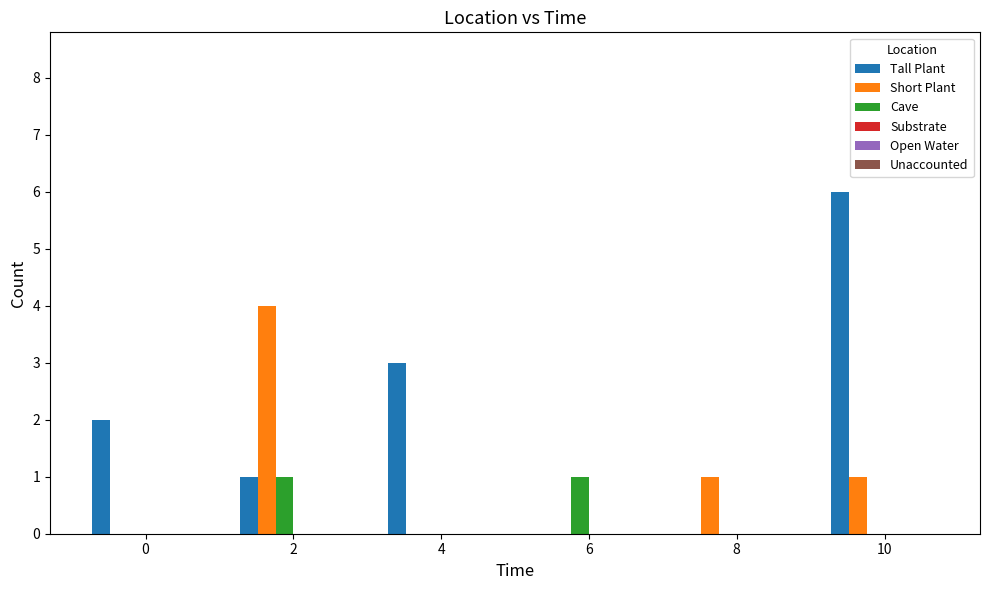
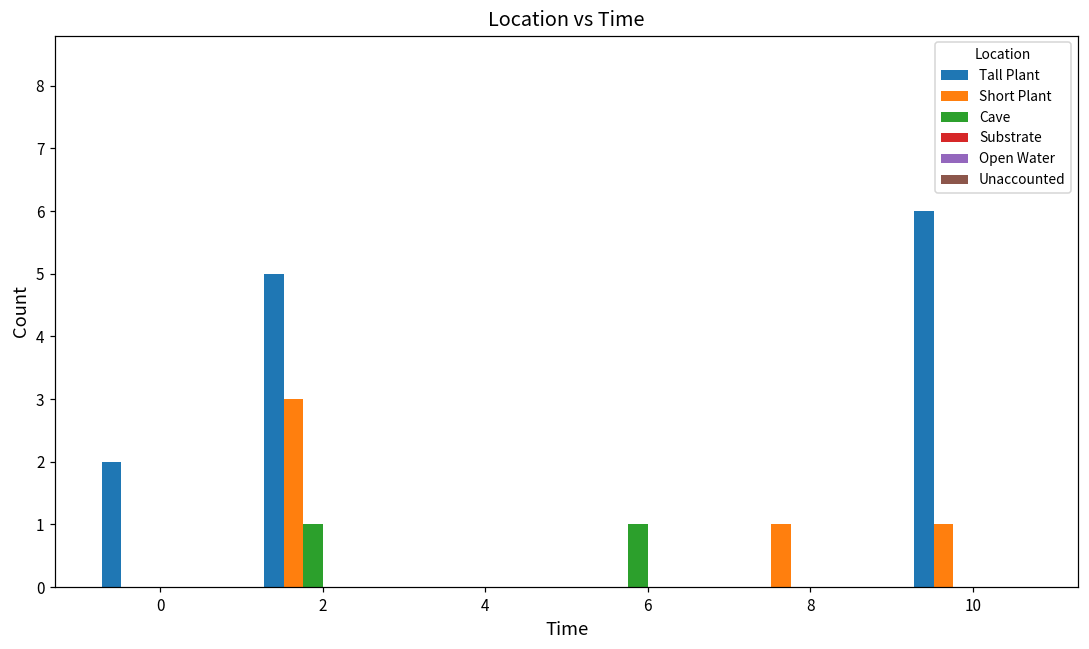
  {
    "Tall Plant": {
      "0": 2,
-     "2": 1,
-     "4": 3,
+     "2": 5,
+     "4": 0,
      "6": 0,
      "8": 0,
      "10": 6
    },
    "Short Plant": {
      "0": 0,
-     "2": 4,
+     "2": 3,
      "4": 0,
      "6": 0,
      "8": 1,
      "10": 1
    },
    "Cave": {
      "0": 0,
      "2": 1,
      "4": 0,
      "6": 1,
      "8": 0,
      "10": 0
    },
    "Substrate": {
      "0": 0,
      "2": 0,
      "4": 0,
      "6": 0,
      "8": 0,
      "10": 0
    },
    "Open Water": {
      "0": 0,
      "2": 0,
      "4": 0,
      "6": 0,
      "8": 0,
      "10": 0
    },
    "Unaccounted": {
      "0": 0,
      "2": 0,
      "4": 0,
      "6": 0,
      "8": 0,
      "10": 0
    }
  }
